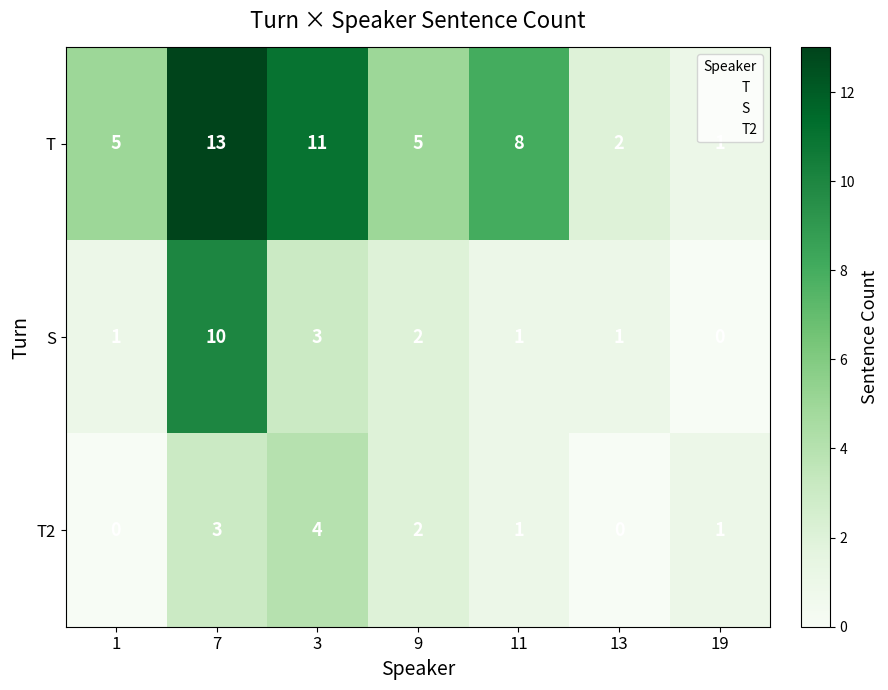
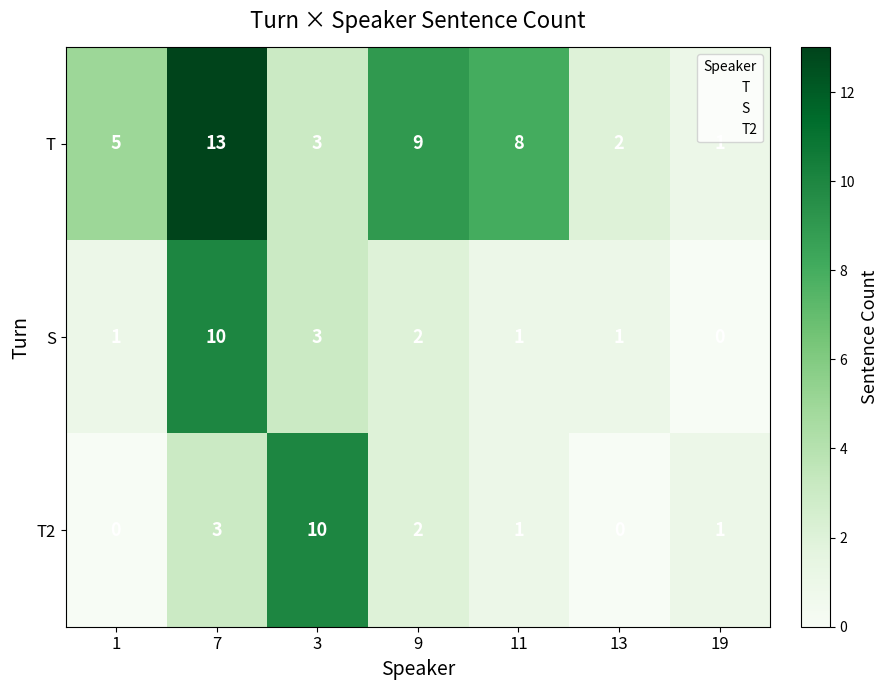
  {
    "T": {
      "1": 5,
      "7": 13,
-     "3": 11,
-     "9": 5,
+     "3": 3,
+     "9": 9,
      "11": 8
    },
    "S": {
      "7": 10,
      "3": 3
    },
    "T2": {
      "7": 3,
-     "3": 4
+     "3": 10
    }
  }
